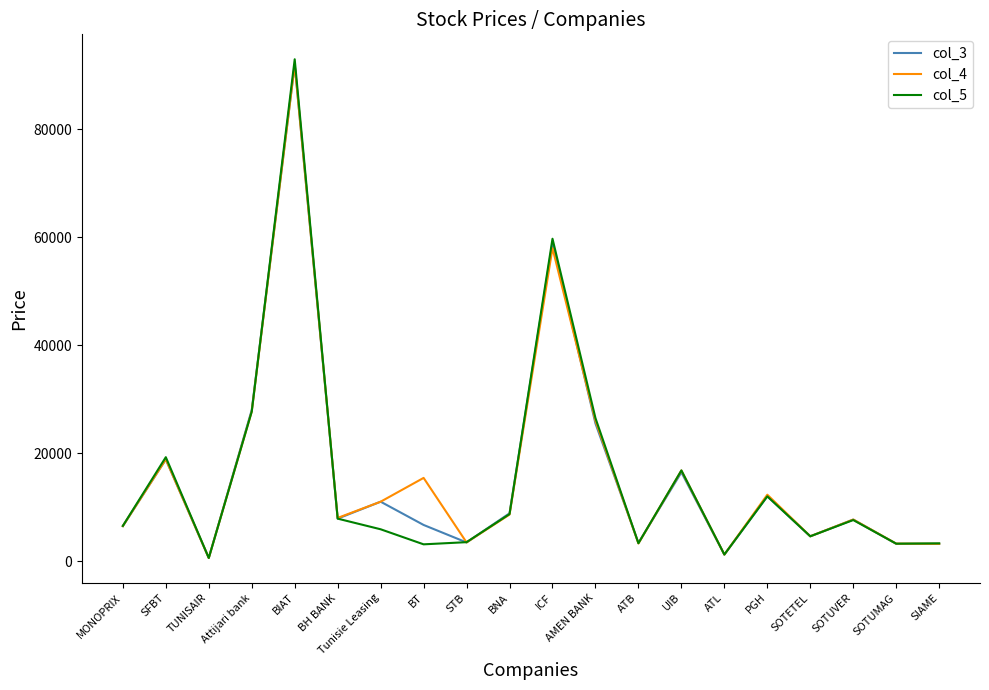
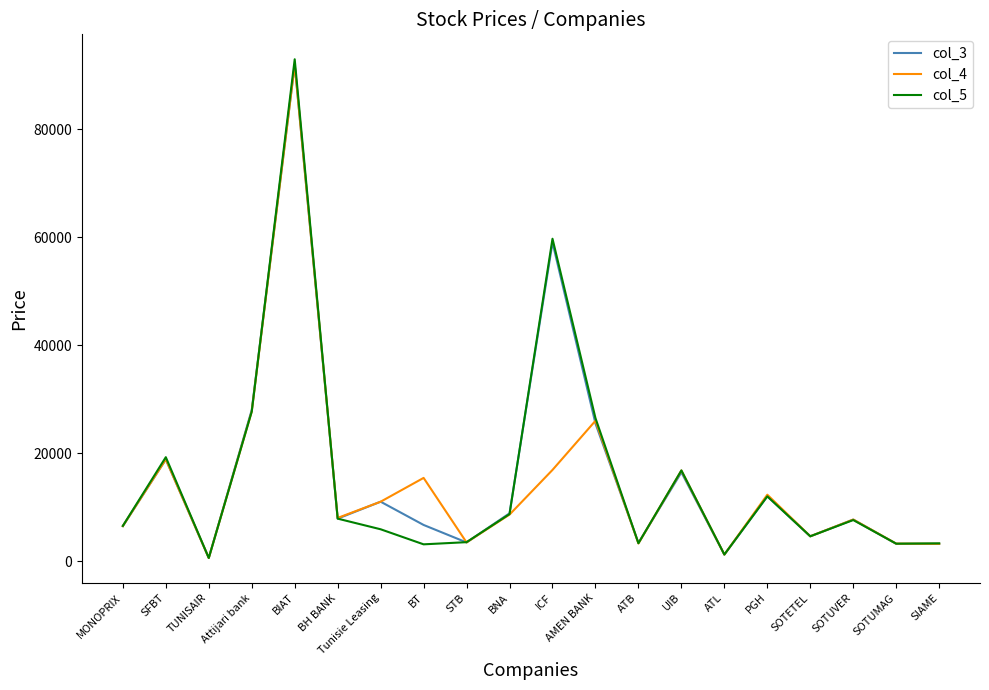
  {
    "col_3": {
      "BT": 7000,
      "ICF": 59000,
      "AMEN BANK": 26000
    },
    "col_4": {
      "BT": 15000,
-     "ICF": 58000,
+     "ICF": 17000,
      "AMEN BANK": 26000
    },
    "col_5": {
      "BIAT": 93000,
      "Tunisie Leasing": 6000,
      "BT": 3000,
      "ICF": 60000,
      "AMEN BANK": 27000
    }
  }
